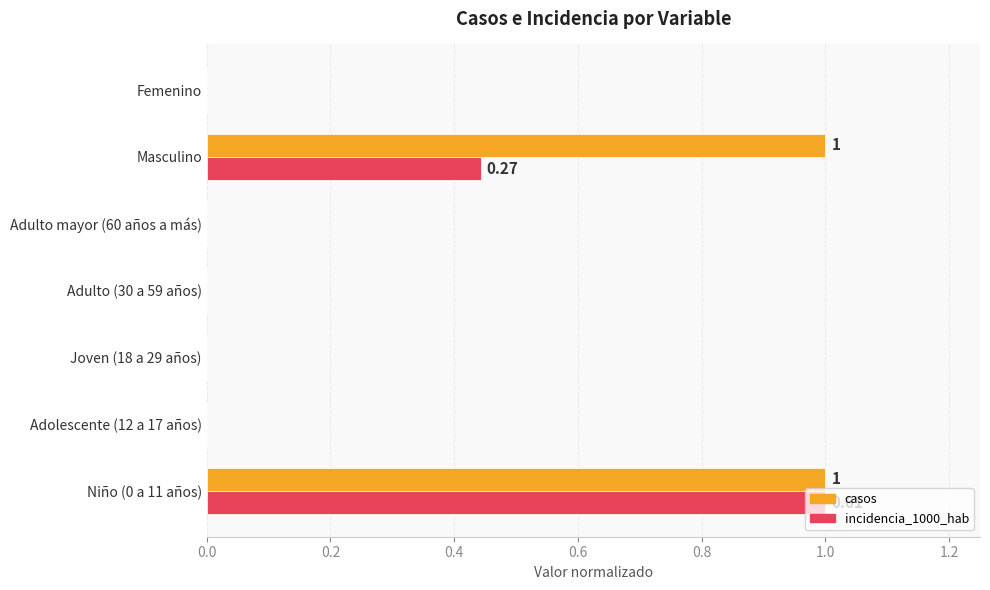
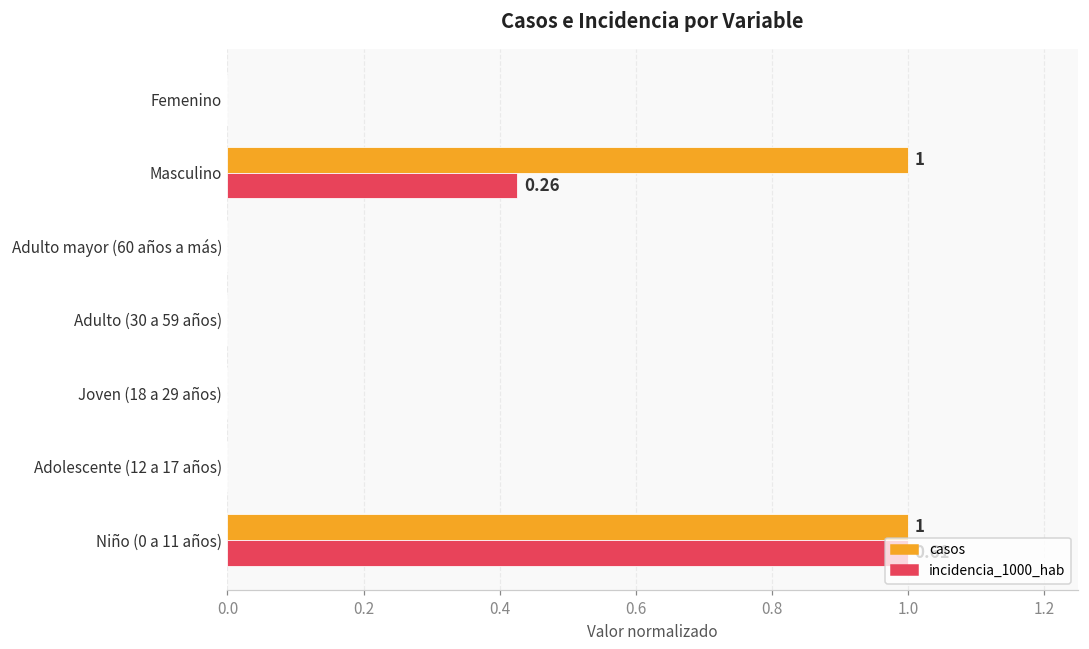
  {
    "casos": {
      "Masculino": 1,
      "Niño (0 a 11 años)": 1
    },
    "incidencia_1000_hab": {
-     "Masculino": 0.27
+     "Masculino": 0.26
    }
  }
